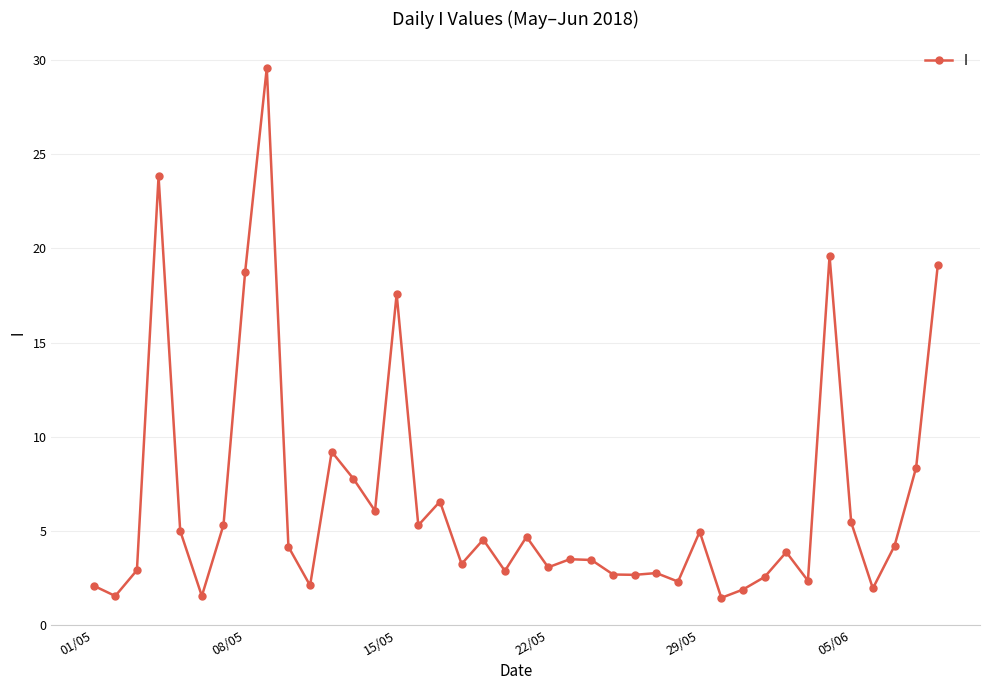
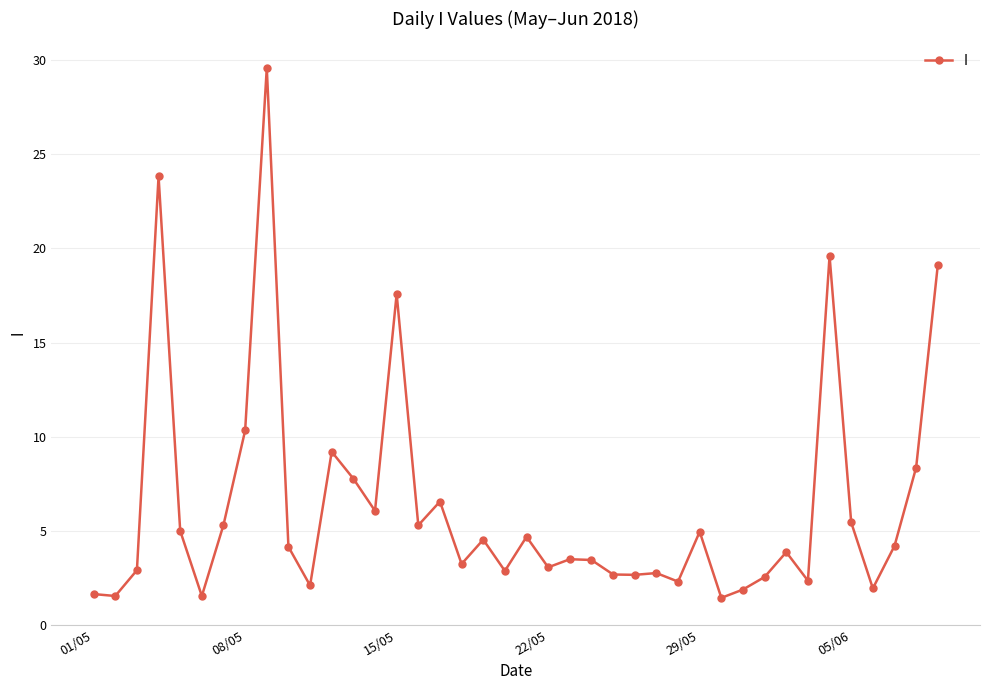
  {
-   "01/05": 2.1,
-   "08/05": 18.7,
+   "01/05": 1.6,
+   "08/05": 10.3,
    "15/05": 17.6,
    "22/05": 3.1,
    "29/05": 4.9,
    "05/06": 5.4
  }
